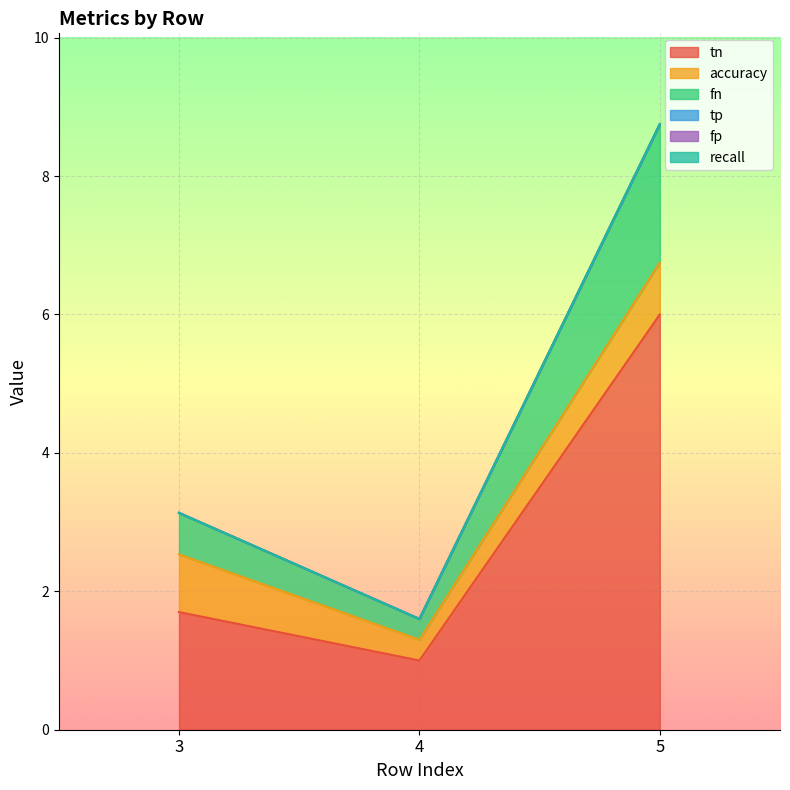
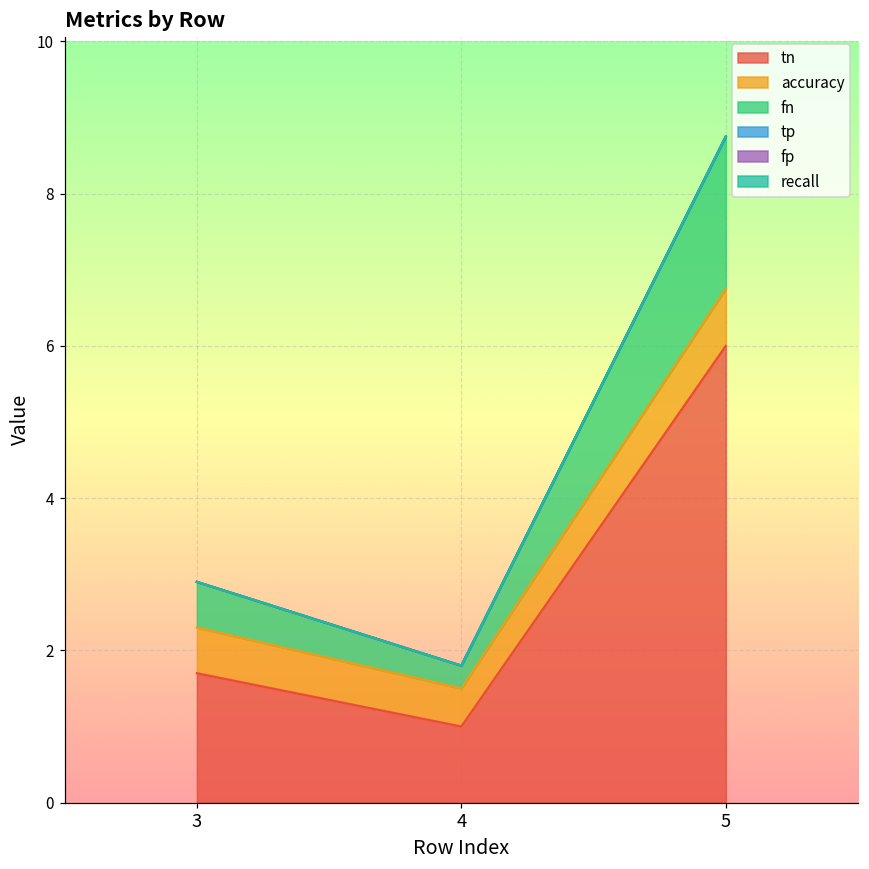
  {
    "tn": {
      "3": 1.7,
      "4": 1.0,
      "5": 6.0
    },
    "accuracy": {
-     "3": 0.8,
-     "4": 0.3,
+     "3": 0.6,
+     "4": 0.5,
      "5": 0.8
    }
  }
